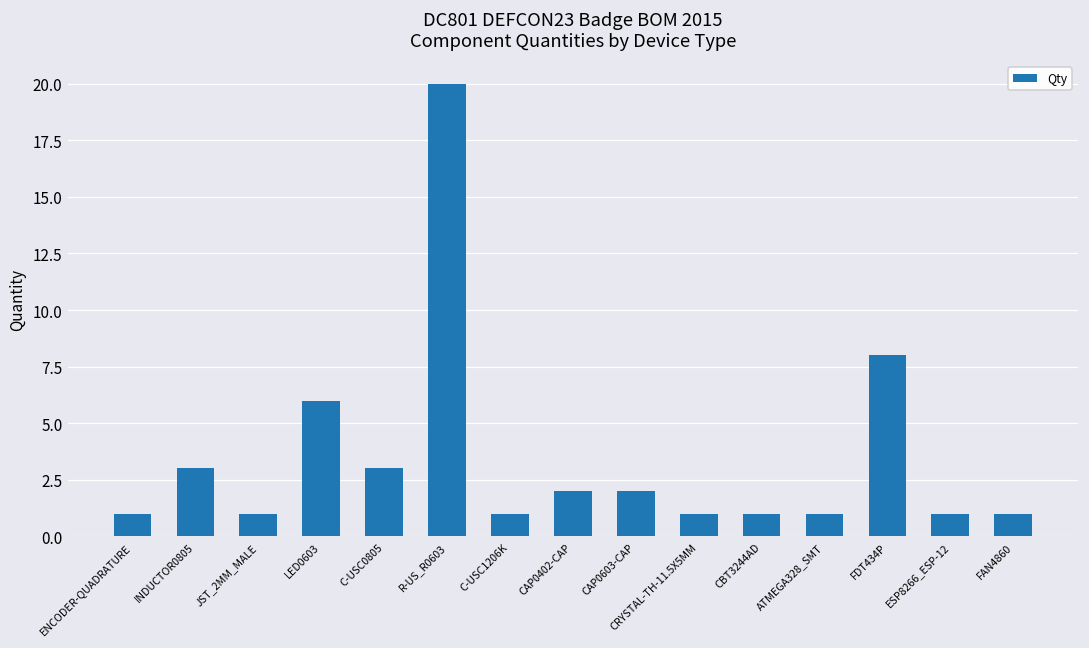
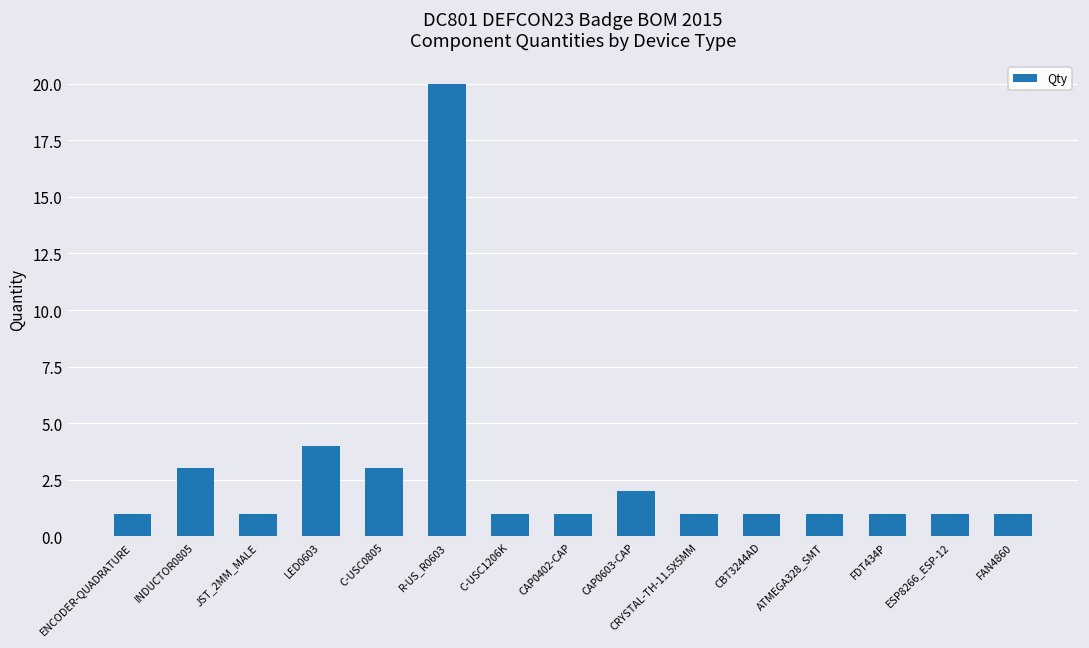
  {
    "ENCODER-QUADRATURE": 1,
    "INDUCTOR0805": 3,
    "JST_2MM_MALE": 1,
-   "LED0603": 6,
+   "LED0603": 4,
    "C-USC0805": 3,
    "R-US_R0603": 20,
    "C-USC1206K": 1,
-   "CAP0402-CAP": 2,
+   "CAP0402-CAP": 1,
    "CAP0603-CAP": 2,
    "CRYSTAL-TH-11.5X5MM": 1,
    "CBT3244AD": 1,
    "ATMEGA328_SMT": 1,
-   "FDT434P": 8,
+   "FDT434P": 1,
    "ESP8266_ESP-12": 1,
    "FAN4860": 1
  }
